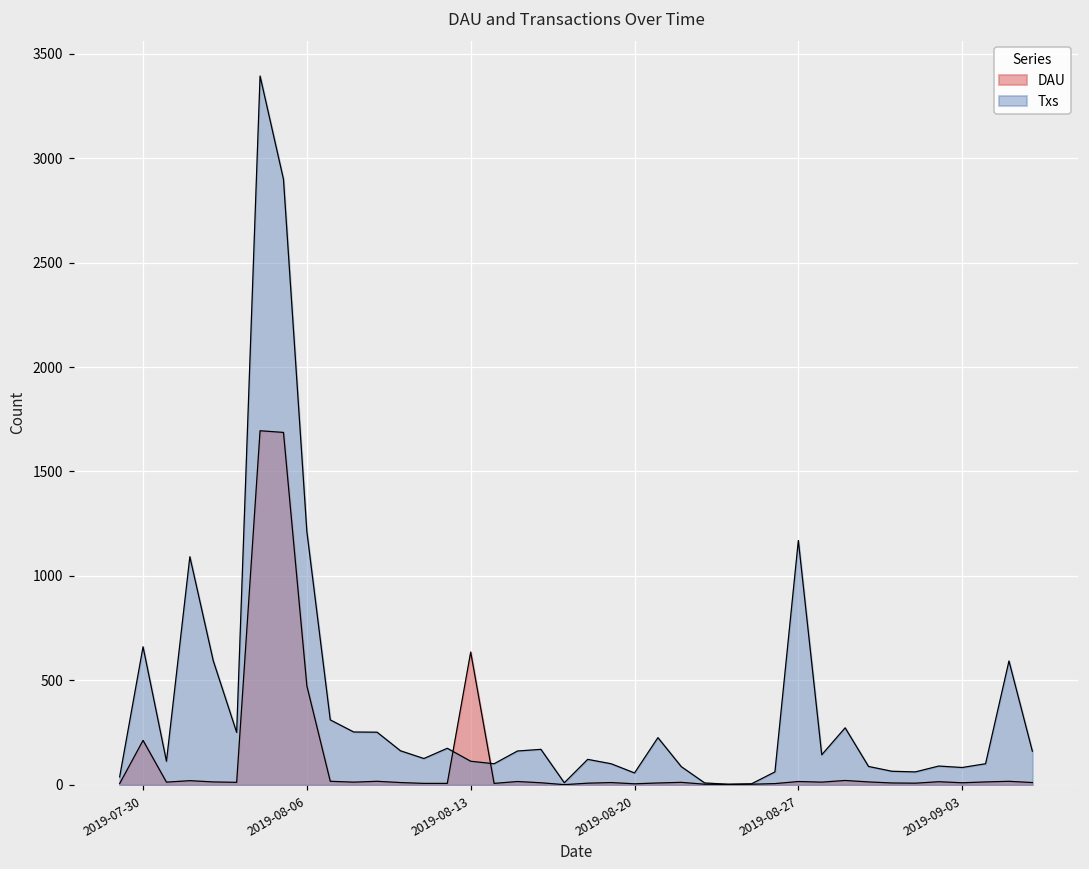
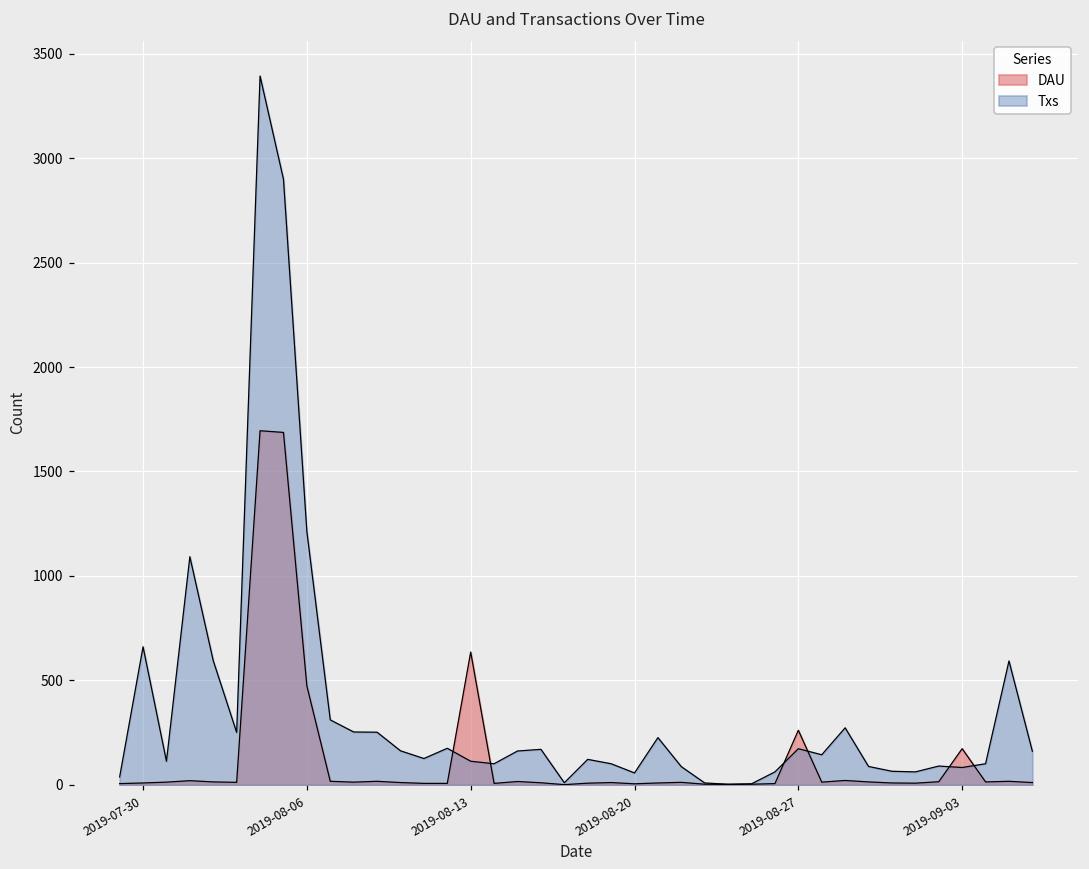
  {
    "DAU": {
-     "2019-07-30": 210,
+     "2019-07-30": 10,
      "2019-08-06": 470,
      "2019-08-13": 640,
      "2019-08-20": 10,
-     "2019-08-27": 20,
-     "2019-09-03": 10
+     "2019-08-27": 260,
+     "2019-09-03": 170
    },
    "Txs": {
      "2019-07-30": 660,
      "2019-08-06": 1210,
      "2019-08-13": 110,
      "2019-08-20": 60,
-     "2019-08-27": 1170,
+     "2019-08-27": 170,
      "2019-09-03": 80
    }
  }
